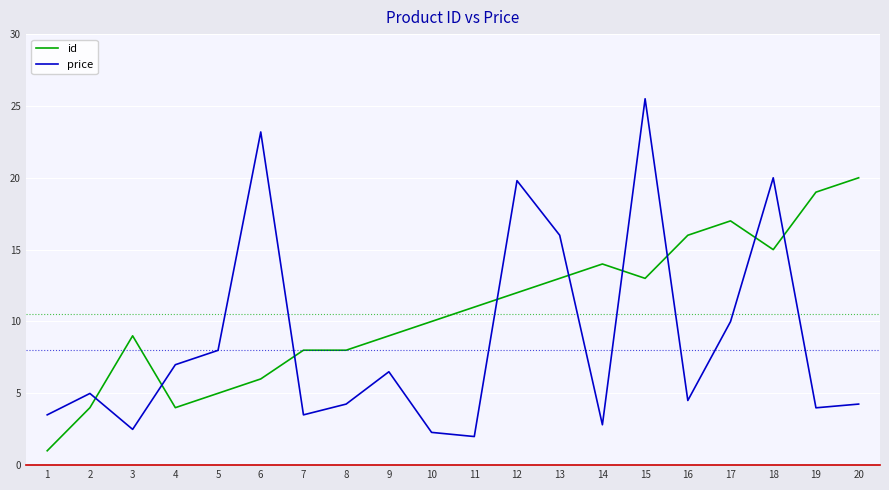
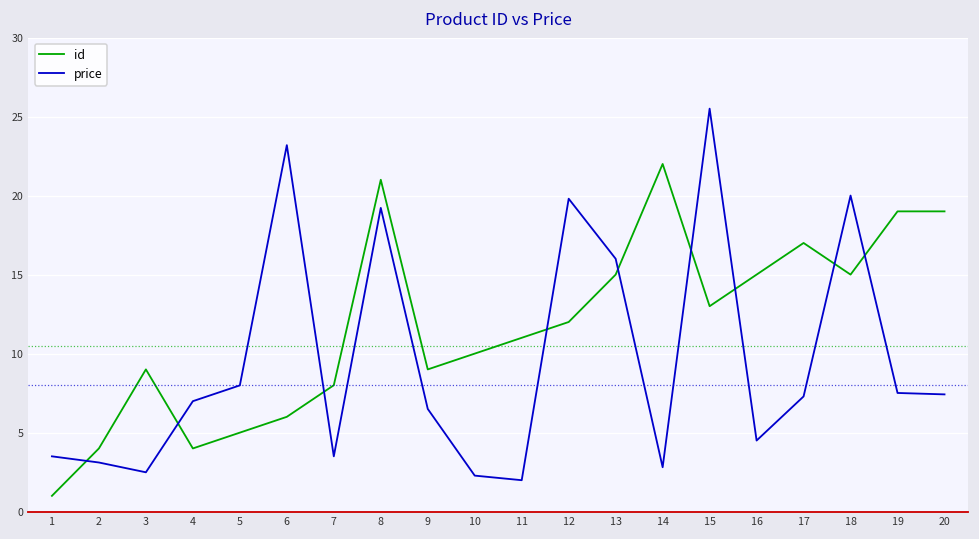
  {
    "id": {
      "1": 1,
      "2": 4,
      "3": 9,
      "4": 4,
      "5": 5,
      "6": 6,
      "7": 8,
-     "8": 8,
+     "8": 21,
      "9": 9,
      "10": 10,
      "11": 11,
      "12": 12,
-     "13": 13,
-     "14": 14,
+     "13": 15,
+     "14": 22,
      "15": 13,
-     "16": 16,
+     "16": 15,
      "17": 17,
      "18": 15,
      "19": 19,
-     "20": 20
+     "20": 19
    },
    "price": {
      "1": 3.5,
-     "2": 5.0,
+     "2": 3.1,
      "3": 2.5,
      "4": 7.0,
      "5": 8.0,
      "6": 23.2,
      "7": 3.5,
-     "8": 4.3,
+     "8": 19.2,
      "9": 6.5,
      "10": 2.3,
      "11": 2.0,
      "12": 19.8,
      "13": 16.0,
      "14": 2.8,
      "15": 25.5,
      "16": 4.5,
-     "17": 10.0,
+     "17": 7.3,
      "18": 20.0,
-     "19": 4.0,
-     "20": 4.3
+     "19": 7.5,
+     "20": 7.4
    }
  }
